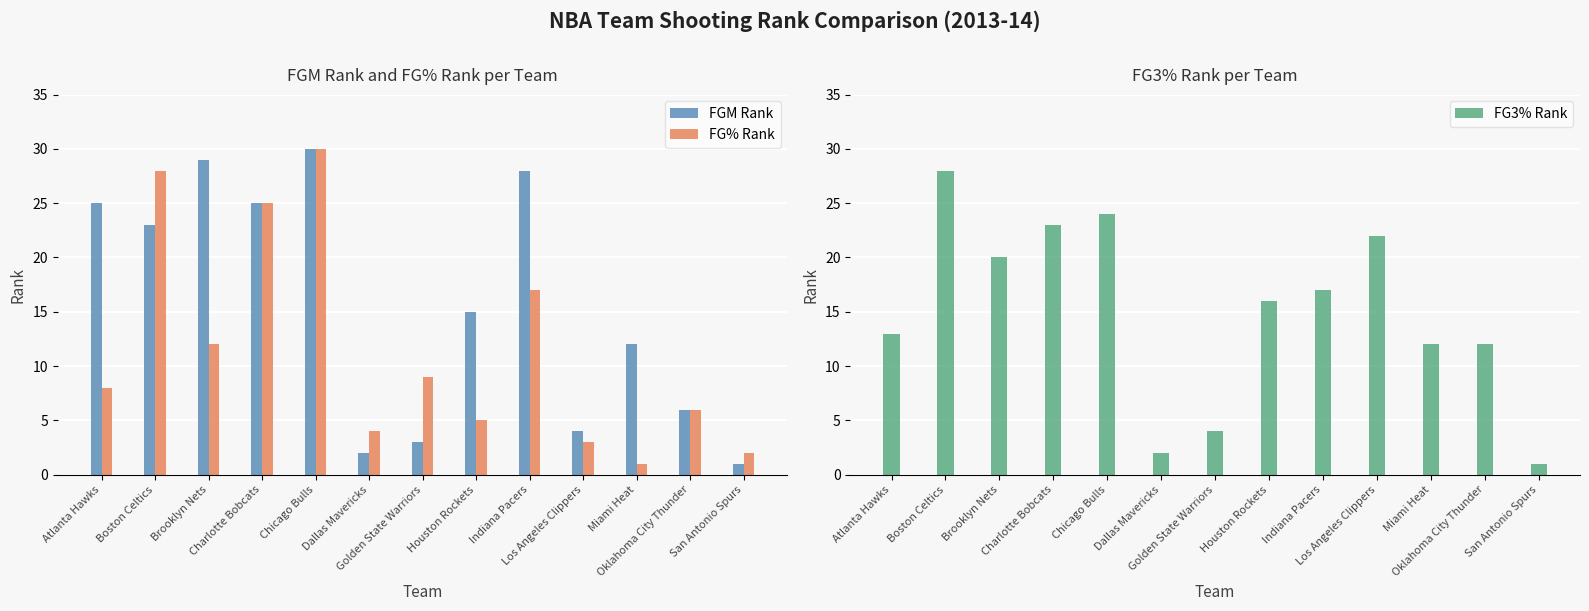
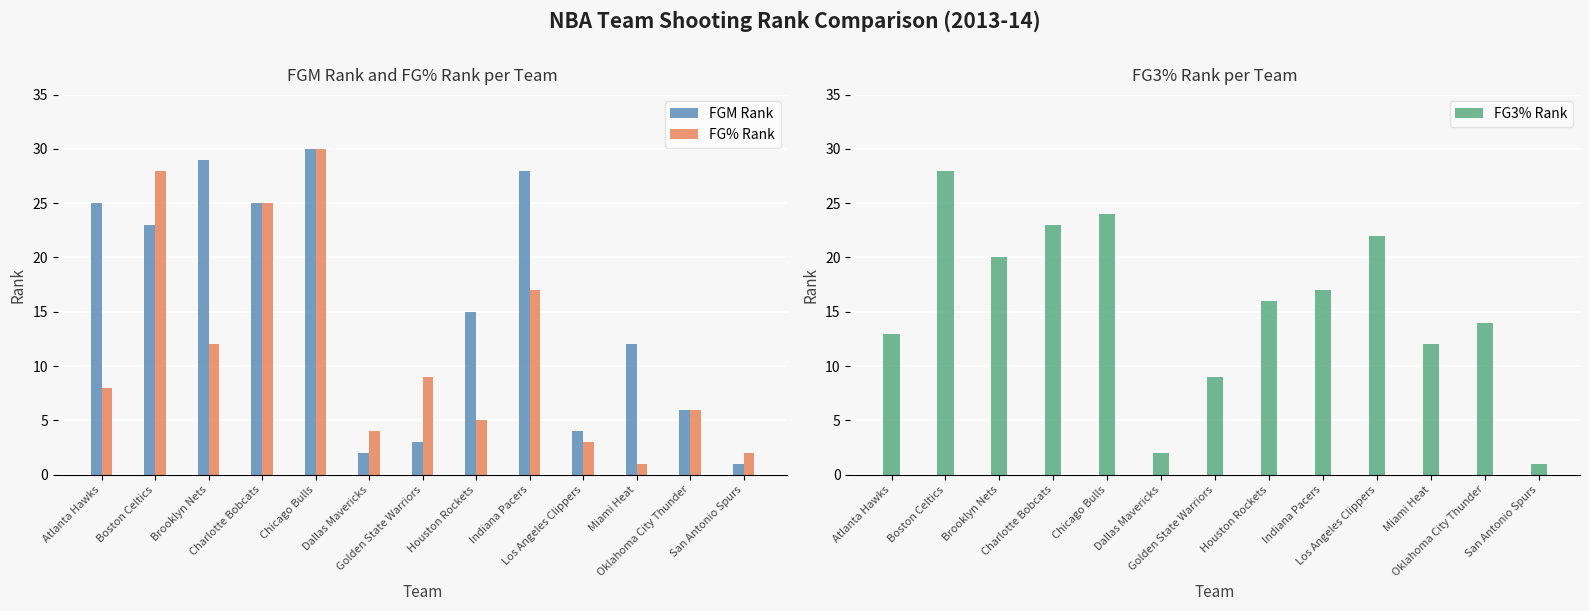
  {
    "FGM Rank and FG% Rank per Team": {
      "FGM Rank": {
        "Atlanta Hawks": 25.0,
        "Boston Celtics": 23.0,
        "Brooklyn Nets": 29.0,
        "Charlotte Bobcats": 25.0,
        "Chicago Bulls": 30.0,
        "Dallas Mavericks": 2.0,
        "Golden State Warriors": 3.0,
        "Houston Rockets": 15.0,
        "Indiana Pacers": 28.0,
        "Los Angeles Clippers": 4.0,
        "Miami Heat": 12.0,
        "Oklahoma City Thunder": 6.0,
        "San Antonio Spurs": 1.0
      },
      "FG% Rank": {
        "Atlanta Hawks": 8.0,
        "Boston Celtics": 28.0,
        "Brooklyn Nets": 12.0,
        "Charlotte Bobcats": 25.0,
        "Chicago Bulls": 30.0,
        "Dallas Mavericks": 4.0,
        "Golden State Warriors": 9.0,
        "Houston Rockets": 5.0,
        "Indiana Pacers": 17.0,
        "Los Angeles Clippers": 3.0,
        "Miami Heat": 1.0,
        "Oklahoma City Thunder": 6.0,
        "San Antonio Spurs": 2.0
      }
    },
    "FG3% Rank per Team": {
      "Atlanta Hawks": 13,
      "Boston Celtics": 28,
      "Brooklyn Nets": 20,
      "Charlotte Bobcats": 23,
      "Chicago Bulls": 24,
      "Dallas Mavericks": 2,
-     "Golden State Warriors": 4,
+     "Golden State Warriors": 9,
      "Houston Rockets": 16,
      "Indiana Pacers": 17,
      "Los Angeles Clippers": 22,
      "Miami Heat": 12,
-     "Oklahoma City Thunder": 12,
+     "Oklahoma City Thunder": 14,
      "San Antonio Spurs": 1
    }
  }
